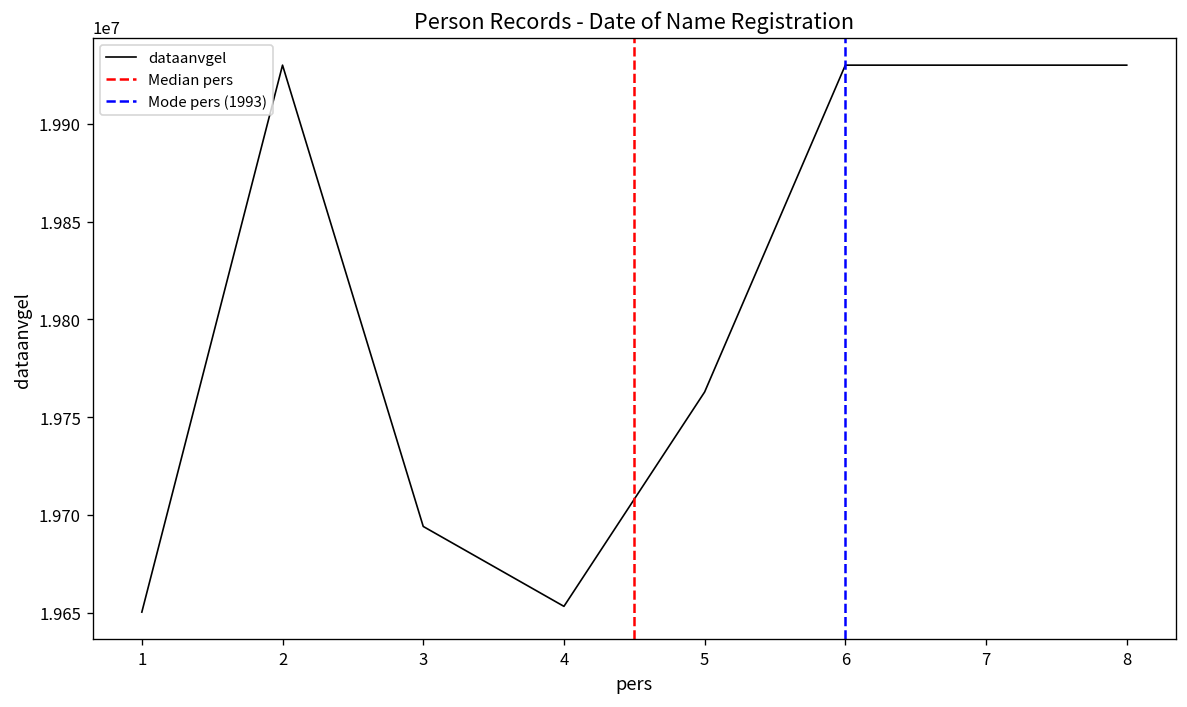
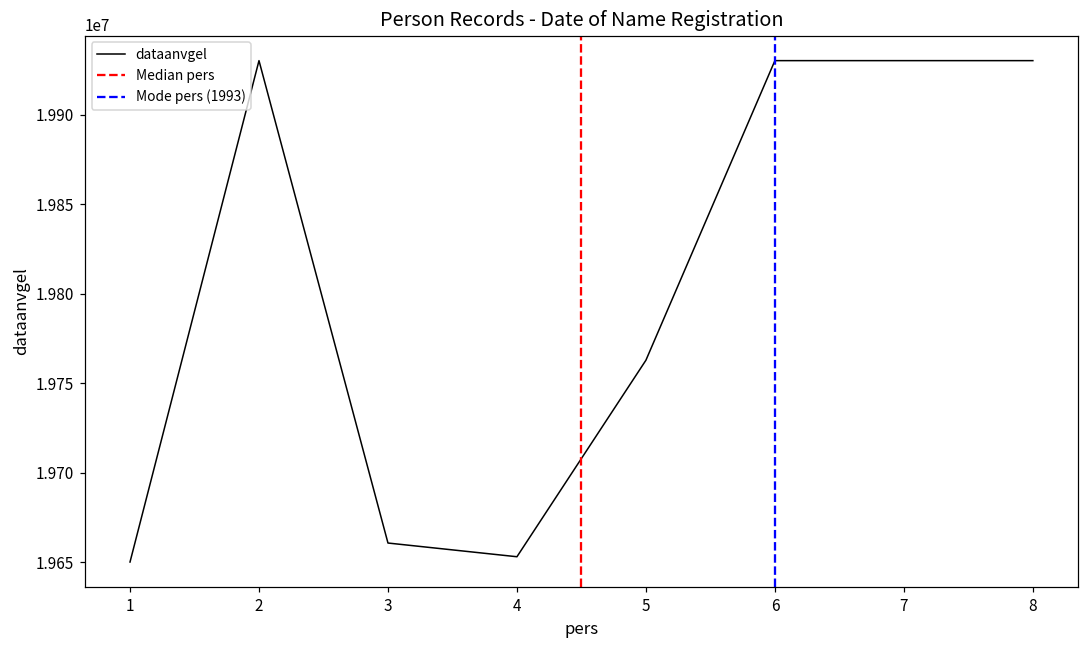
  {
    "1": 19650000,
    "2": 19930000,
-   "3": 19694000,
+   "3": 19661000,
    "4": 19653000,
    "5": 19763000,
    "6": 19930000,
    "7": 19930000,
    "8": 19930000
  }
